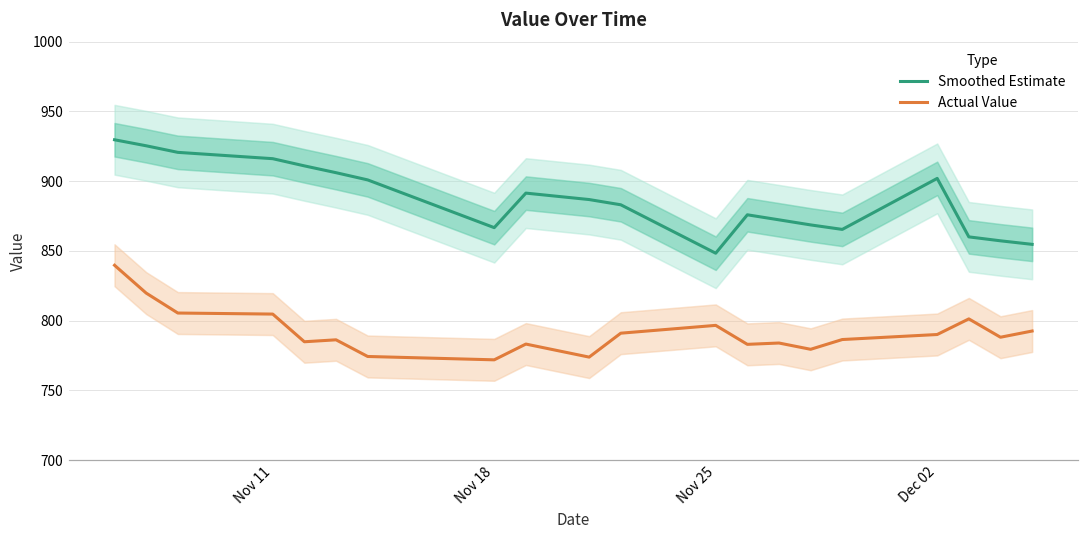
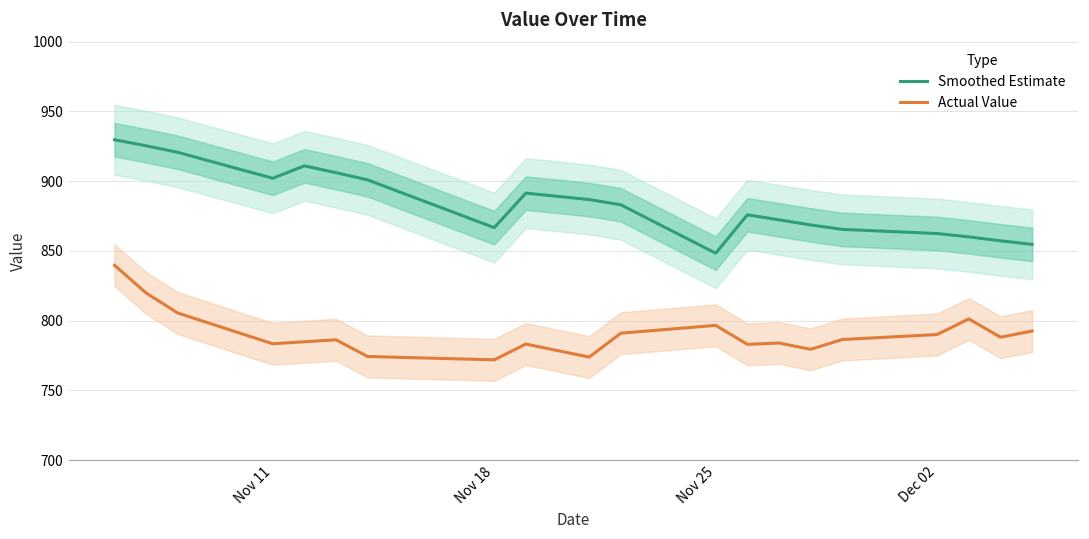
  {
    "Smoothed Estimate": {
-     "Nov 11": 916,
+     "Nov 11": 902,
      "Nov 18": 867,
      "Nov 25": 848,
-     "Dec 02": 902
+     "Dec 02": 862
    },
    "Actual Value": {
-     "Nov 11": 805,
+     "Nov 11": 783,
      "Nov 18": 772,
      "Nov 25": 797,
      "Dec 02": 790
    }
  }
